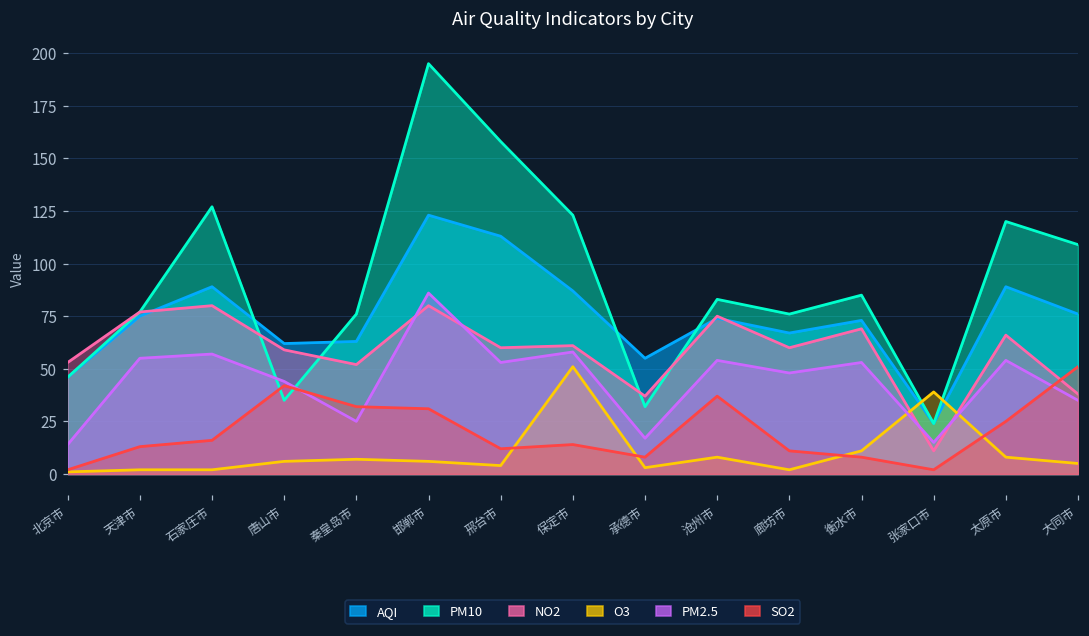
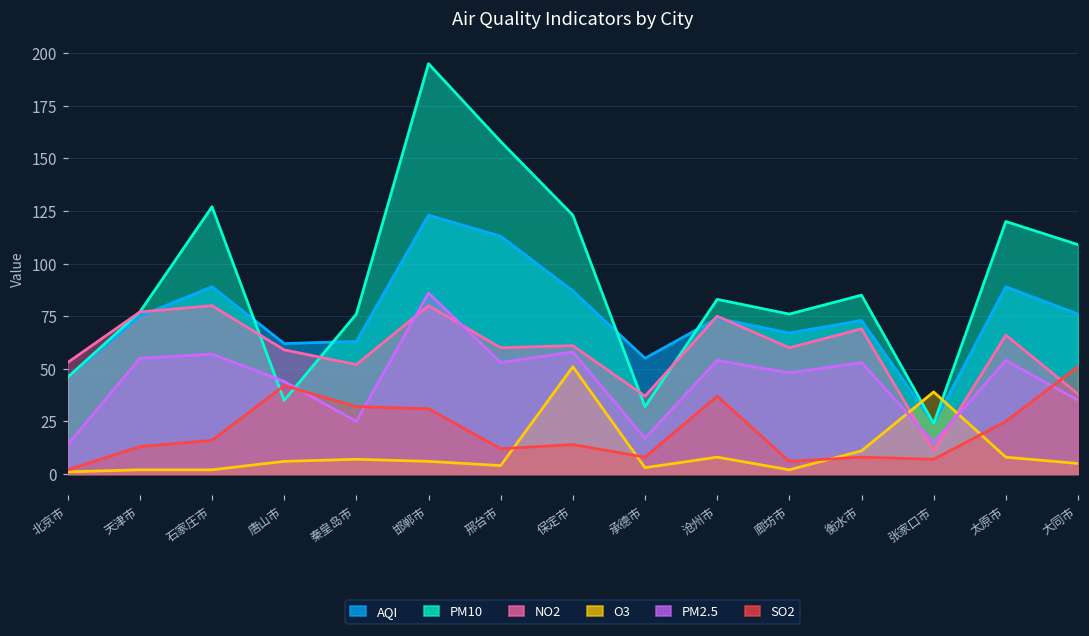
  {
    "AQI": {
      "天津市": 75,
      "石家庄市": 89,
      "唐山市": 62,
      "秦皇岛市": 63,
      "邯郸市": 123,
      "邢台市": 113,
      "保定市": 87,
      "承德市": 55,
      "廊坊市": 67,
      "衡水市": 73,
      "太原市": 89,
      "大同市": 76
    },
    "PM10": {
      "石家庄市": 127,
      "唐山市": 35,
      "秦皇岛市": 76,
      "邯郸市": 195,
      "邢台市": 158,
      "保定市": 123,
      "承德市": 32,
      "沧州市": 83,
      "廊坊市": 76,
      "衡水市": 85,
      "太原市": 120,
      "大同市": 109
    },
    "O3": {
      "天津市": 2,
      "石家庄市": 2,
      "唐山市": 6,
      "秦皇岛市": 7,
      "邯郸市": 6,
      "邢台市": 4,
      "保定市": 51,
      "承德市": 3,
      "沧州市": 8,
      "廊坊市": 2,
      "衡水市": 11,
      "张家口市": 39,
      "太原市": 8,
      "大同市": 5
    },
    "SO2": {
      "天津市": 13,
      "石家庄市": 16,
      "唐山市": 42,
      "秦皇岛市": 32,
      "邯郸市": 31,
      "邢台市": 12,
      "保定市": 14,
      "承德市": 8,
      "沧州市": 37,
-     "廊坊市": 11,
+     "廊坊市": 6,
      "衡水市": 8,
-     "张家口市": 2,
+     "张家口市": 7,
      "太原市": 25,
      "大同市": 51
    }
  }
